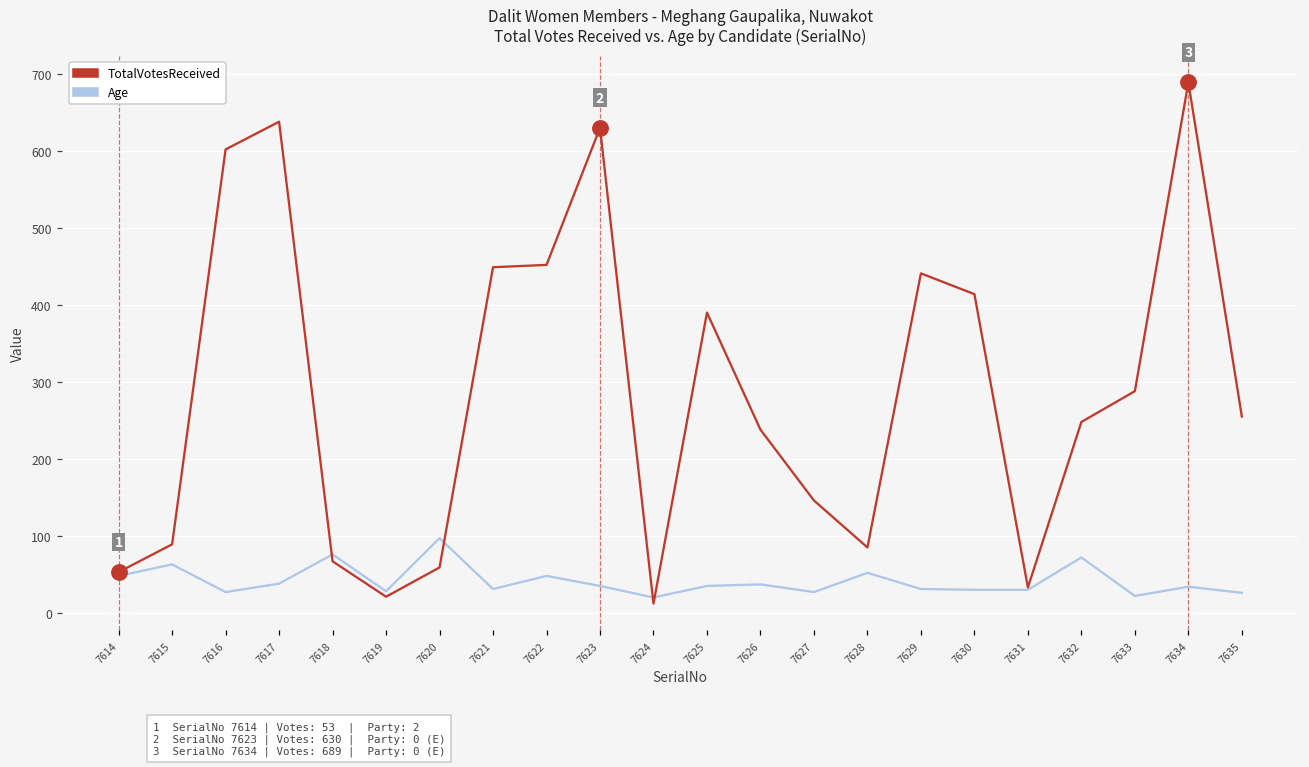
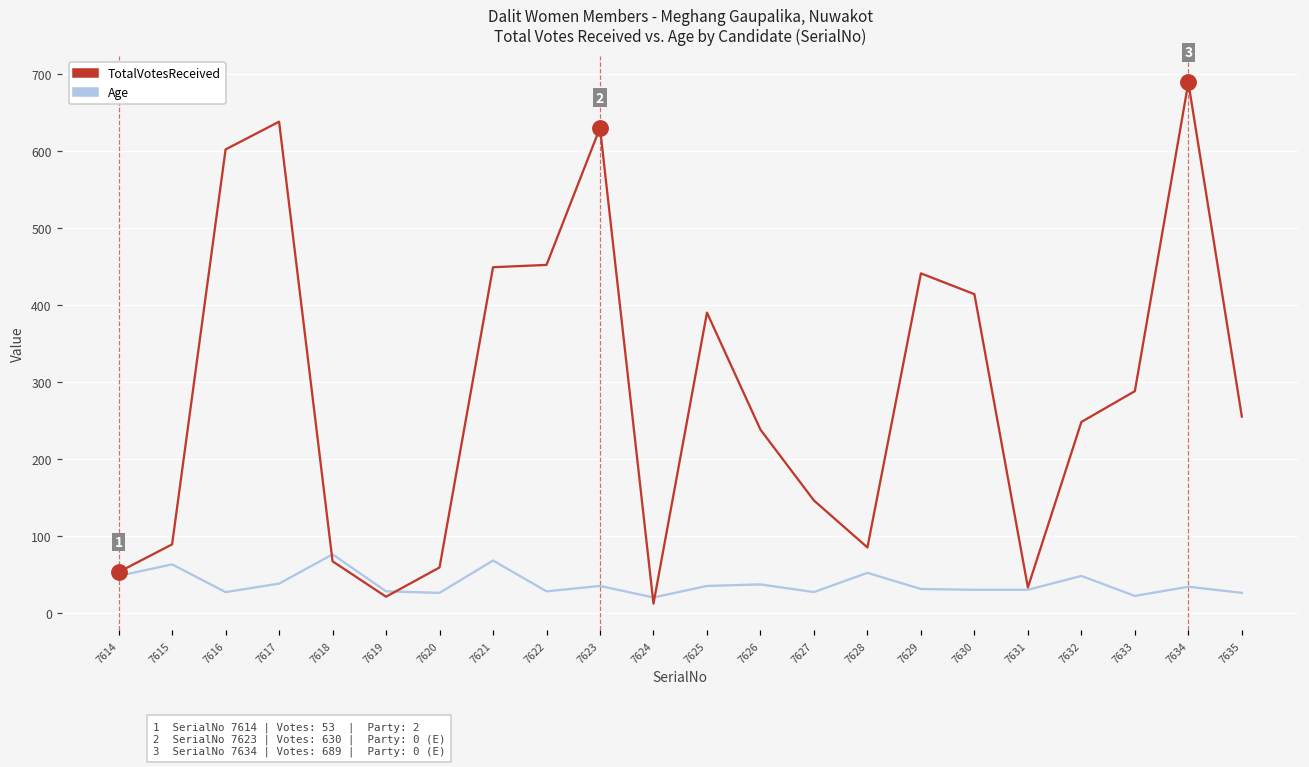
  {
    "Age": {
      "7614": 50,
      "7615": 60,
      "7616": 30,
      "7617": 40,
      "7618": 80,
      "7619": 30,
-     "7620": 100,
-     "7621": 30,
-     "7622": 50,
+     "7620": 30,
+     "7621": 70,
+     "7622": 30,
      "7623": 40,
      "7624": 20,
      "7625": 40,
      "7626": 40,
      "7627": 30,
      "7628": 50,
      "7629": 30,
      "7630": 30,
-     "7632": 70,
+     "7632": 50,
      "7633": 20,
      "7634": 30,
      "7635": 30
    }
  }
